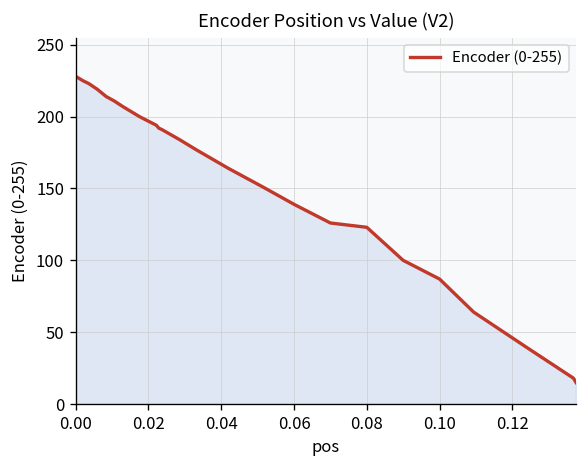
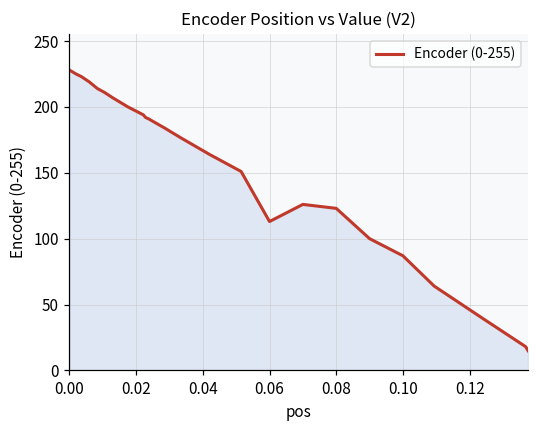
  {
    "0.00": 228,
-   "0.06": 139,
+   "0.06": 113,
    "0.08": 123,
    "0.10": 87
  }
